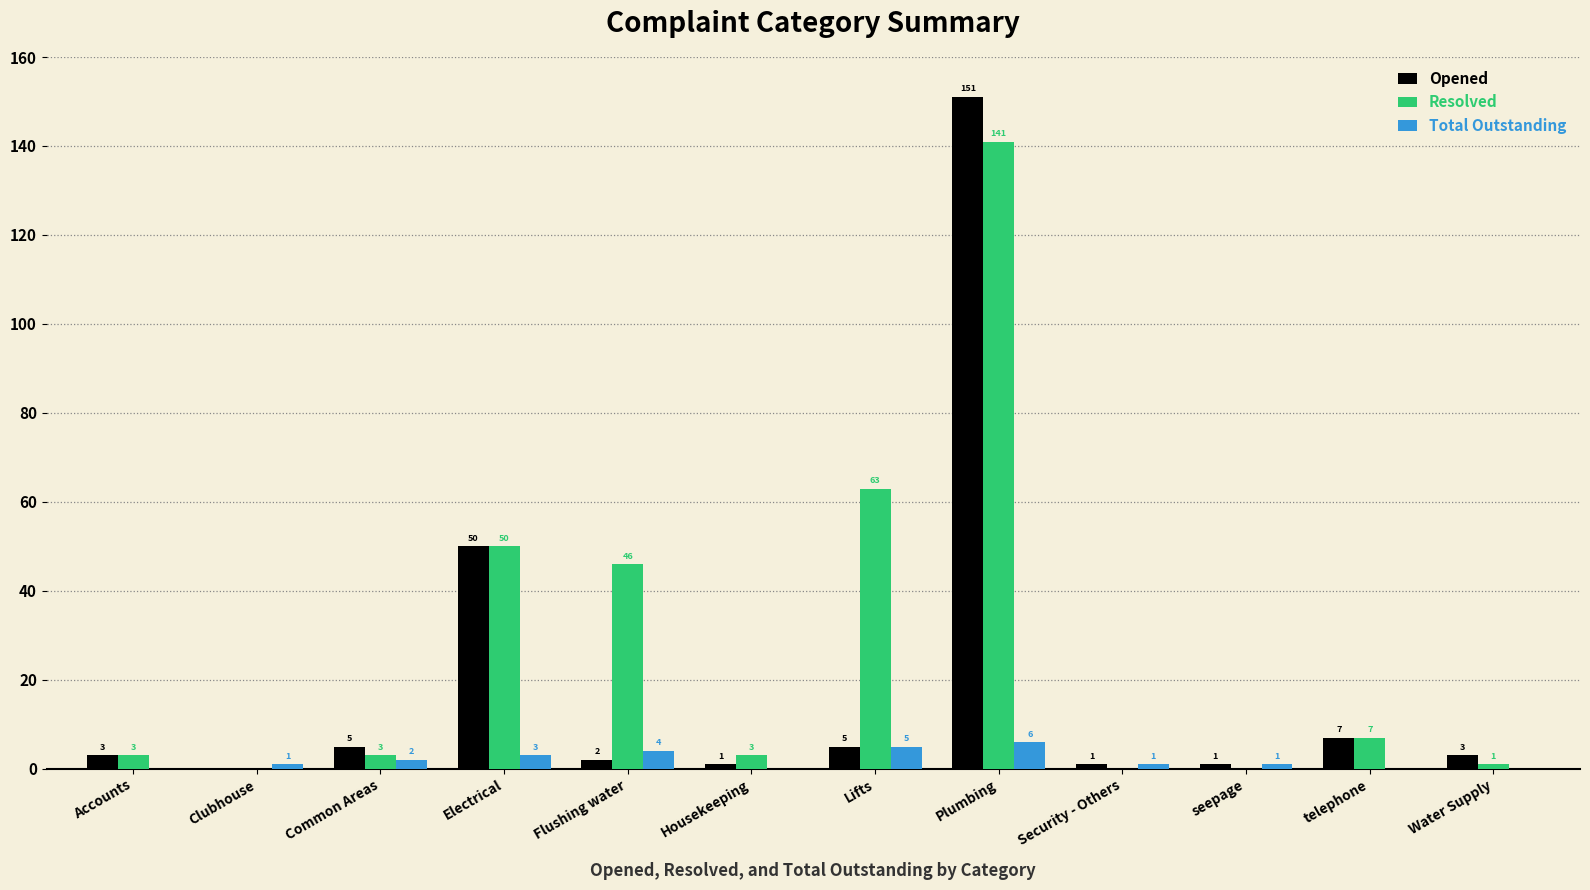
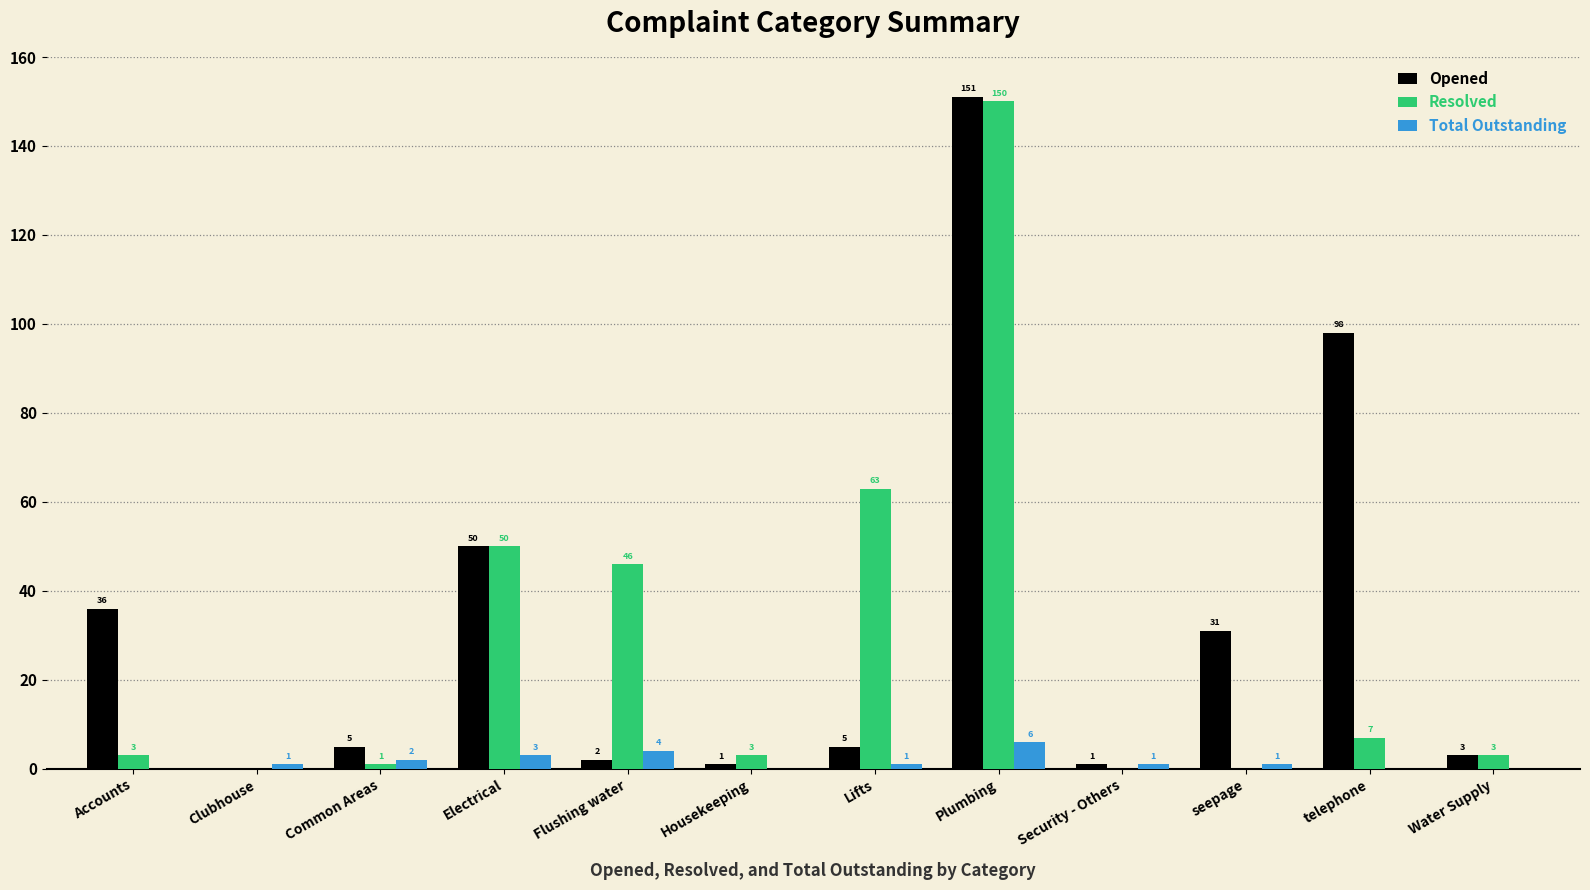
  {
    "Opened": {
-     "Accounts": 3,
+     "Accounts": 36,
      "Common Areas": 5,
      "Electrical": 50,
      "Flushing water": 2,
      "Housekeeping": 1,
      "Lifts": 5,
      "Plumbing": 151,
      "Security - Others": 1,
-     "seepage": 1,
-     "telephone": 7,
+     "seepage": 31,
+     "telephone": 98,
      "Water Supply": 3
    },
    "Resolved": {
      "Accounts": 3,
-     "Common Areas": 3,
+     "Common Areas": 1,
      "Electrical": 50,
      "Flushing water": 46,
      "Housekeeping": 3,
      "Lifts": 63,
-     "Plumbing": 141,
+     "Plumbing": 150,
      "telephone": 7,
-     "Water Supply": 1
+     "Water Supply": 3
    },
    "Total Outstanding": {
      "Clubhouse": 1,
      "Common Areas": 2,
      "Electrical": 3,
      "Flushing water": 4,
-     "Lifts": 5,
+     "Lifts": 1,
      "Plumbing": 6,
      "Security - Others": 1,
      "seepage": 1
    }
  }
